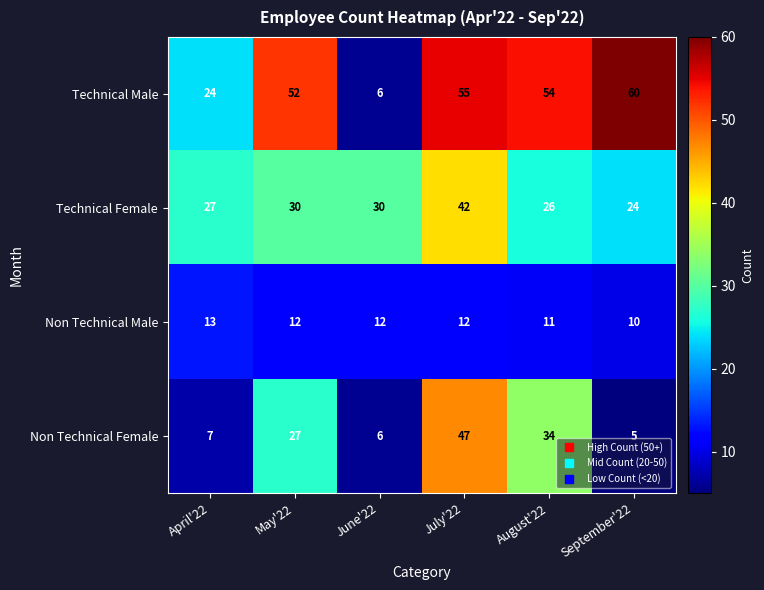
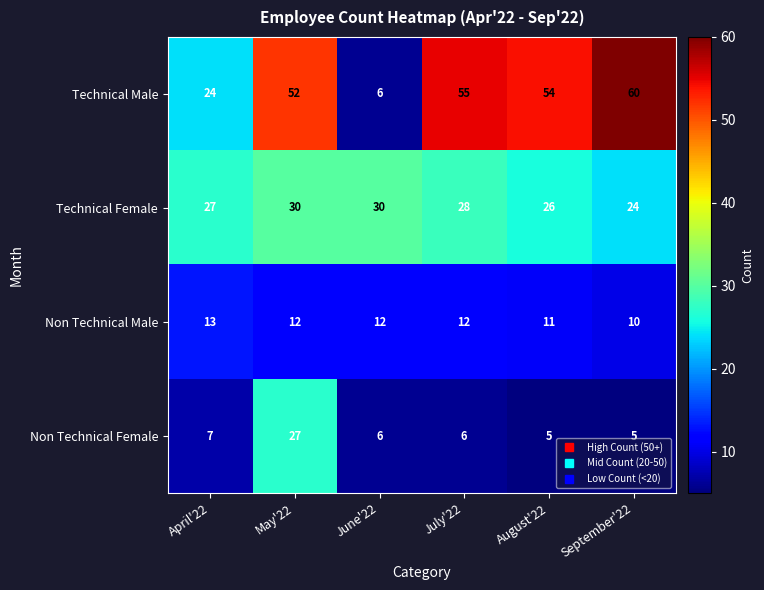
  {
    "Technical Male": {
      "April'22": 24,
      "May'22": 52,
      "June'22": 6,
      "July'22": 55,
      "August'22": 54,
      "September'22": 60
    },
    "Technical Female": {
      "April'22": 27,
      "May'22": 30,
      "June'22": 30,
-     "July'22": 42,
+     "July'22": 28,
      "August'22": 26,
      "September'22": 24
    },
    "Non Technical Male": {
      "April'22": 13,
      "May'22": 12,
      "June'22": 12,
      "July'22": 12,
      "August'22": 11,
      "September'22": 10
    },
    "Non Technical Female": {
      "April'22": 7,
      "May'22": 27,
      "June'22": 6,
-     "July'22": 47,
-     "August'22": 34
+     "July'22": 6,
+     "August'22": 5
    }
  }
